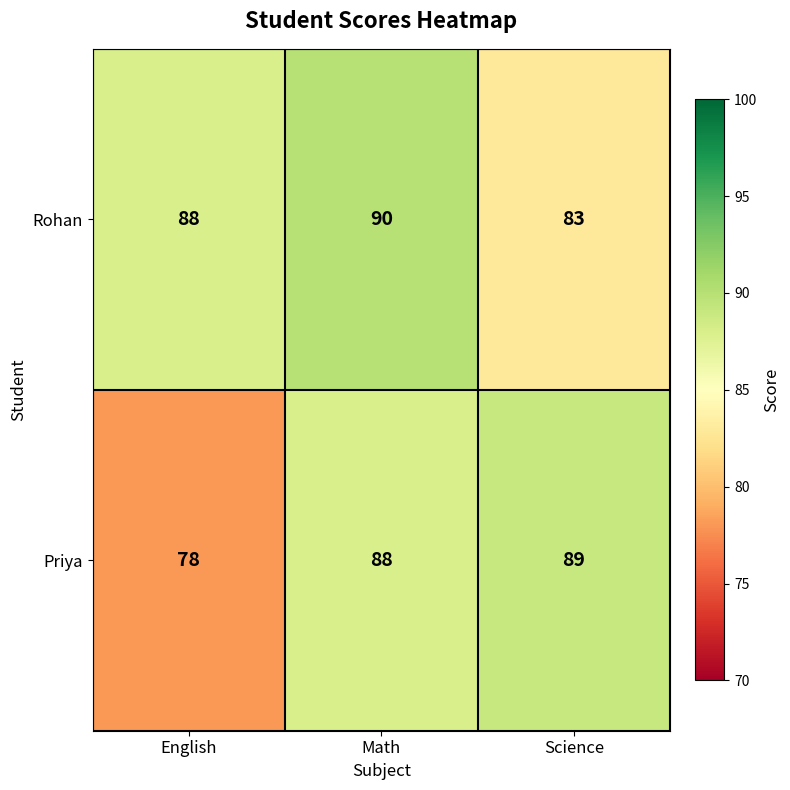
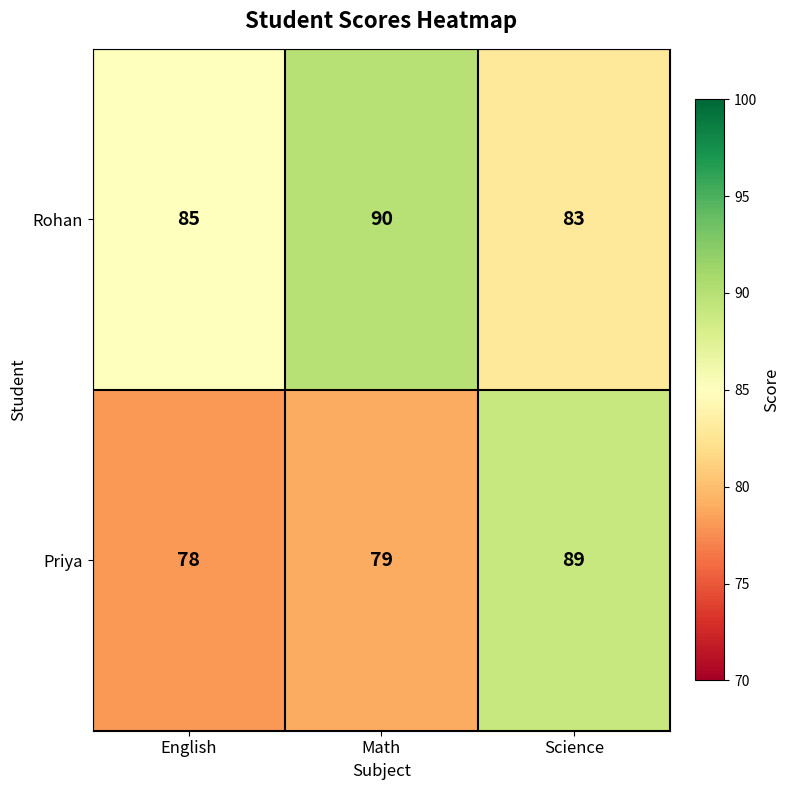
  {
    "Rohan": {
-     "English": 88,
+     "English": 85,
      "Math": 90,
      "Science": 83
    },
    "Priya": {
      "English": 78,
-     "Math": 88,
+     "Math": 79,
      "Science": 89
    }
  }
